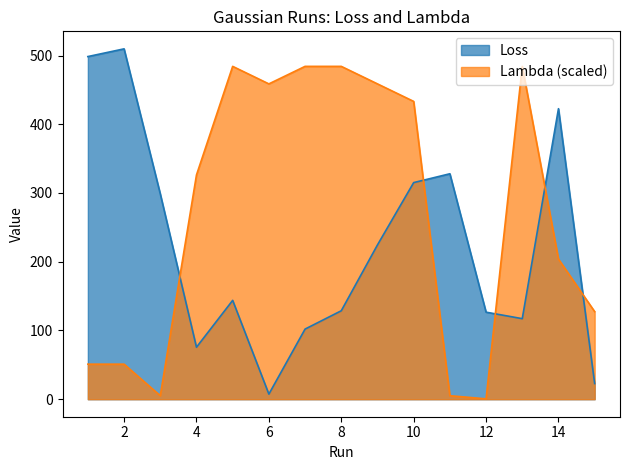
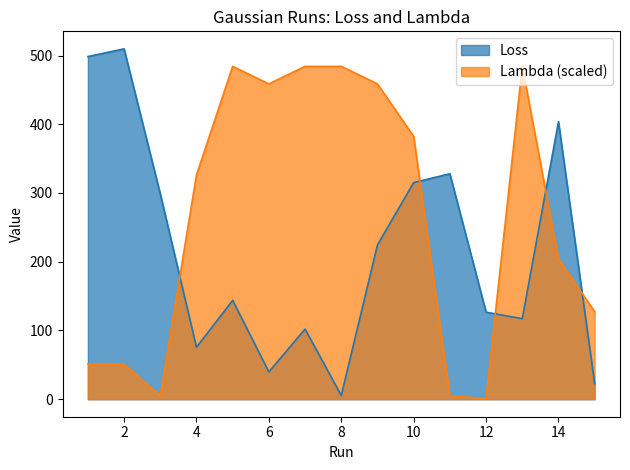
  {
    "Loss": {
      "2": 510,
      "4": 80,
-     "6": 10,
-     "8": 130,
+     "6": 40,
+     "8": 10,
      "10": 320,
      "12": 130,
-     "14": 420
+     "14": 400
    },
    "Lambda (scaled)": {
      "2": 50,
      "4": 330,
      "6": 460,
      "8": 480,
-     "10": 430,
+     "10": 380,
      "12": 0,
      "14": 200
    }
  }
